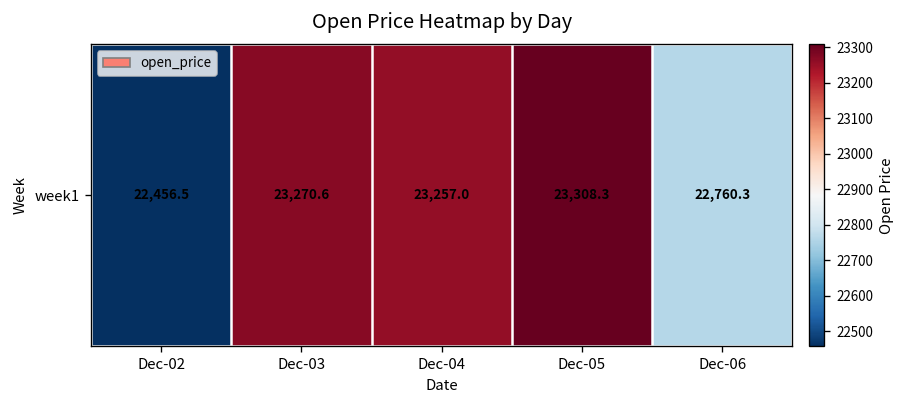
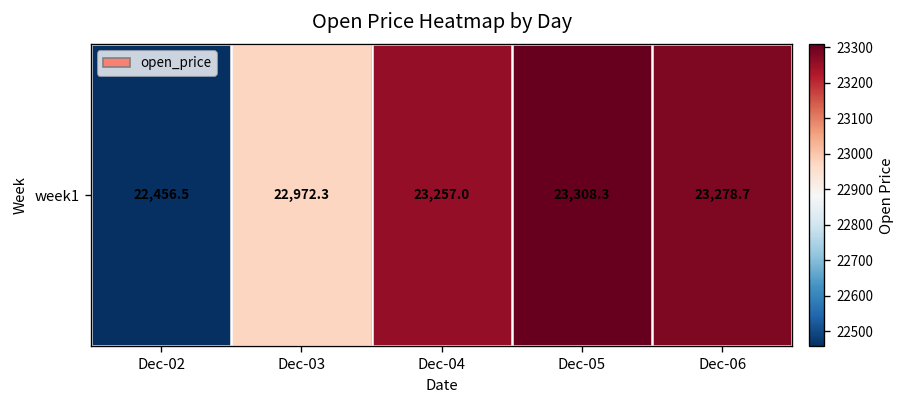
  {
    "week1": {
      "Dec-02": "22,456.5",
-     "Dec-03": "23,270.6",
+     "Dec-03": "22,972.3",
      "Dec-04": "23,257.0",
      "Dec-05": "23,308.3",
-     "Dec-06": "22,760.3"
+     "Dec-06": "23,278.7"
    }
  }
